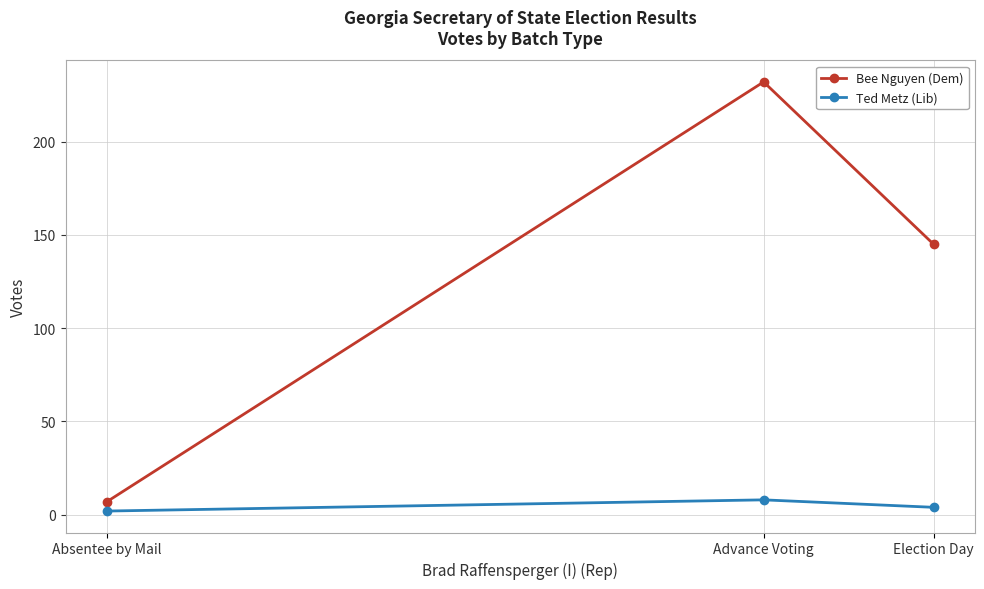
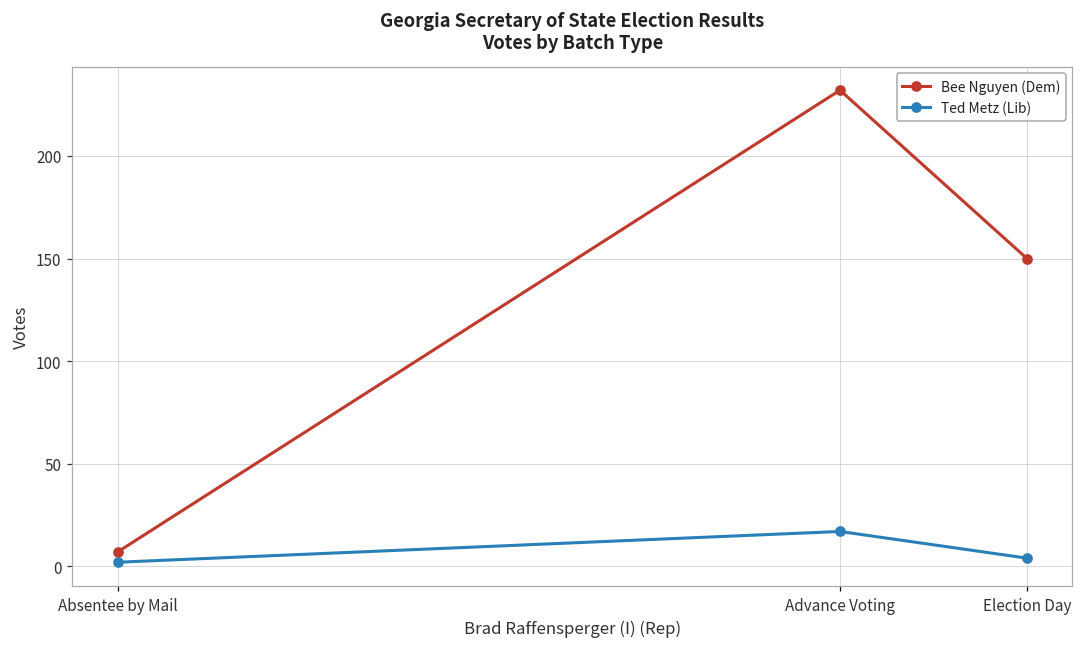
  {
    "Bee Nguyen (Dem)": {
      "Absentee by Mail": 7,
      "Advance Voting": 232,
-     "Election Day": 145
+     "Election Day": 150
    },
    "Ted Metz (Lib)": {
      "Absentee by Mail": 2,
-     "Advance Voting": 8,
+     "Advance Voting": 17,
      "Election Day": 4
    }
  }
